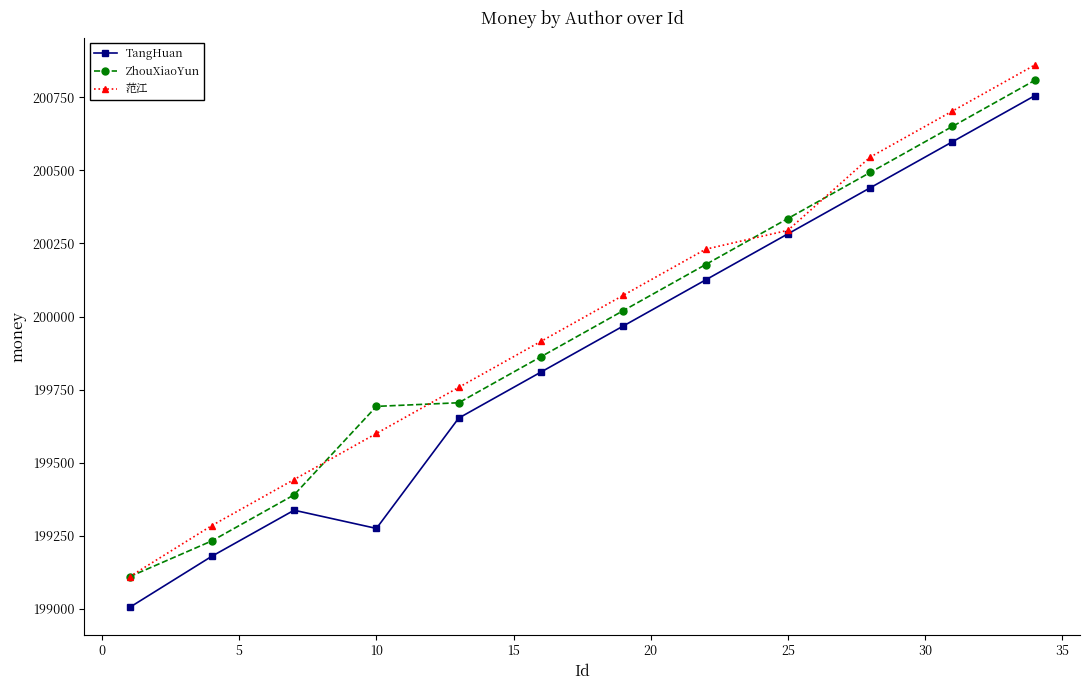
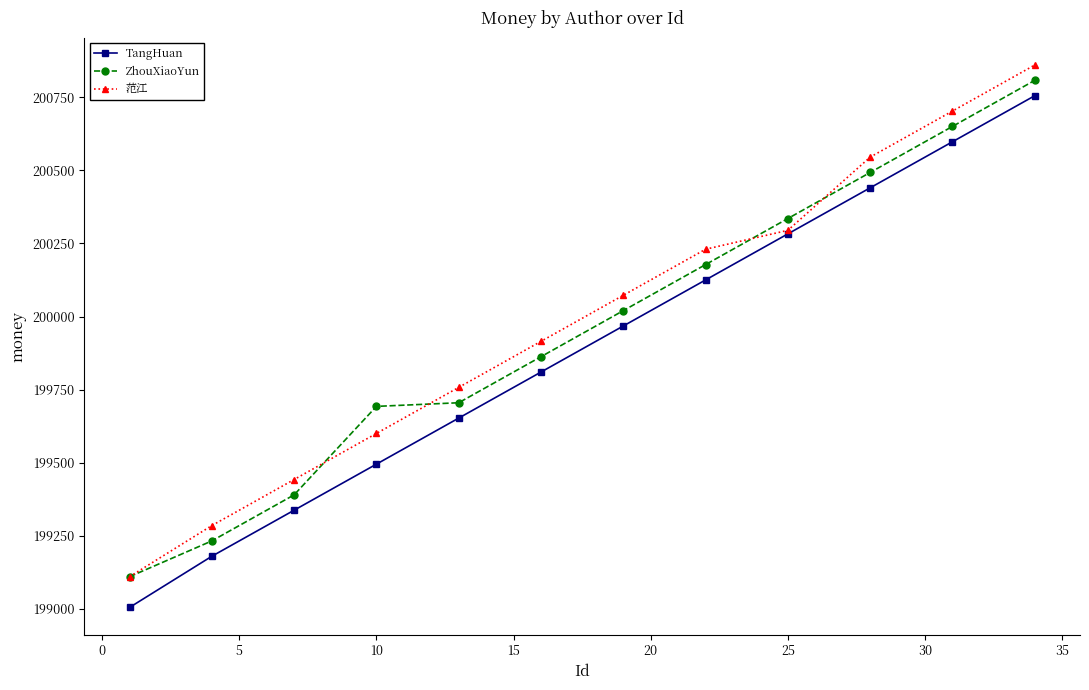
  {
    "TangHuan": {
-     "10": 199280,
+     "10": 199500,
      "25": 200280
    },
    "ZhouXiaoYun": {
      "10": 199690,
      "25": 200340
    },
    "范江": {
      "10": 199600,
      "25": 200290
    }
  }
